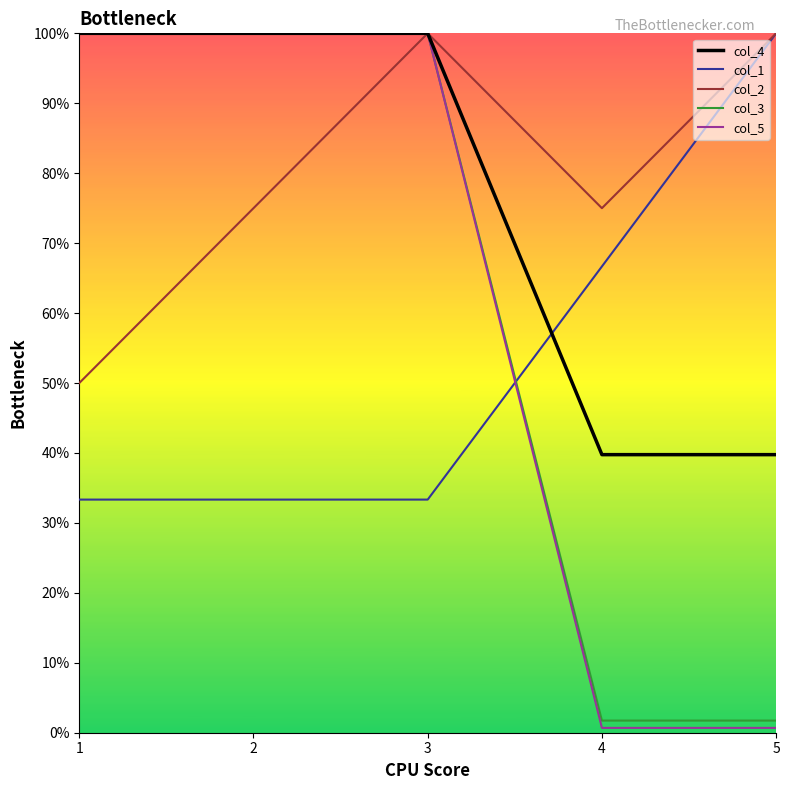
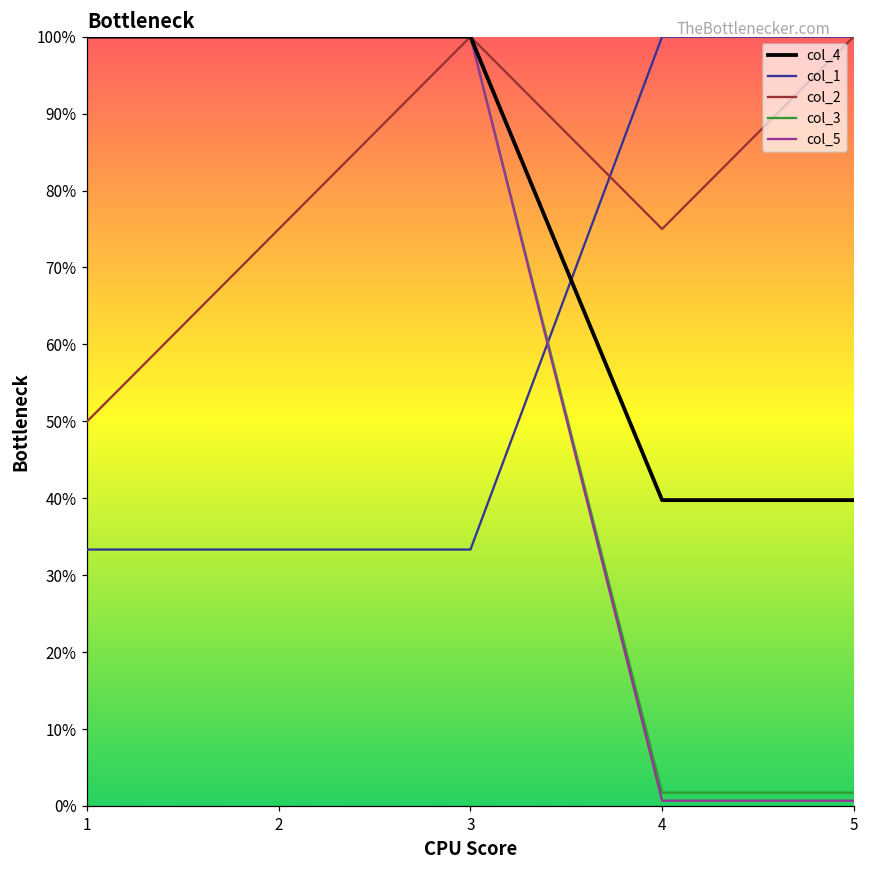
  {
    "col_4": {
      "4": "40%",
      "5": "40%"
    },
    "col_1": {
      "1": "33%",
      "2": "33%",
      "3": "33%",
-     "4": "67%"
+     "4": "100%"
    },
    "col_2": {
      "1": "50%",
      "2": "75%",
      "4": "75%"
    },
    "col_3": {
      "4": "2%",
      "5": "2%"
    },
    "col_5": {
      "4": "1%",
      "5": "1%"
    }
  }
